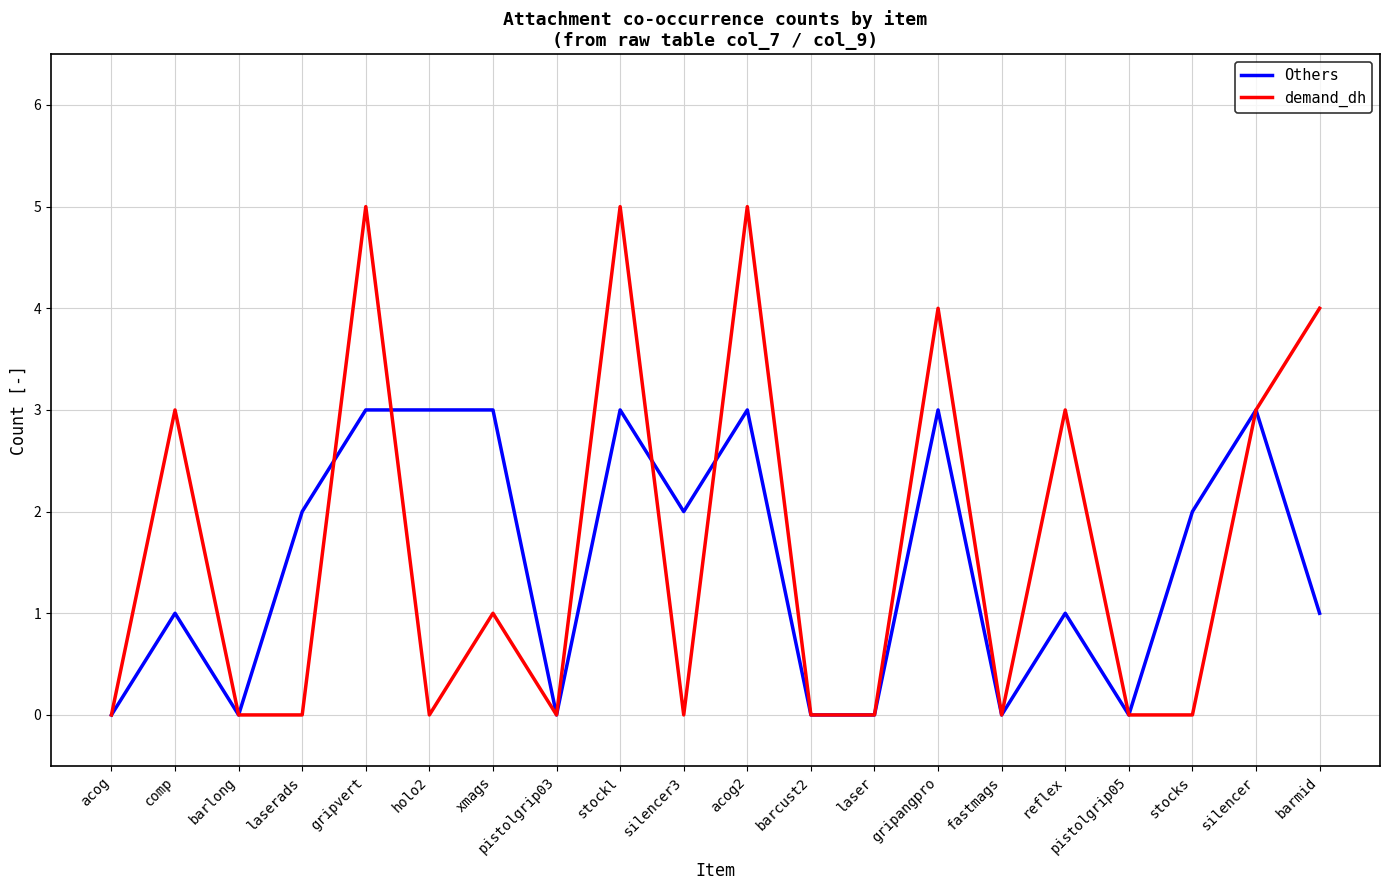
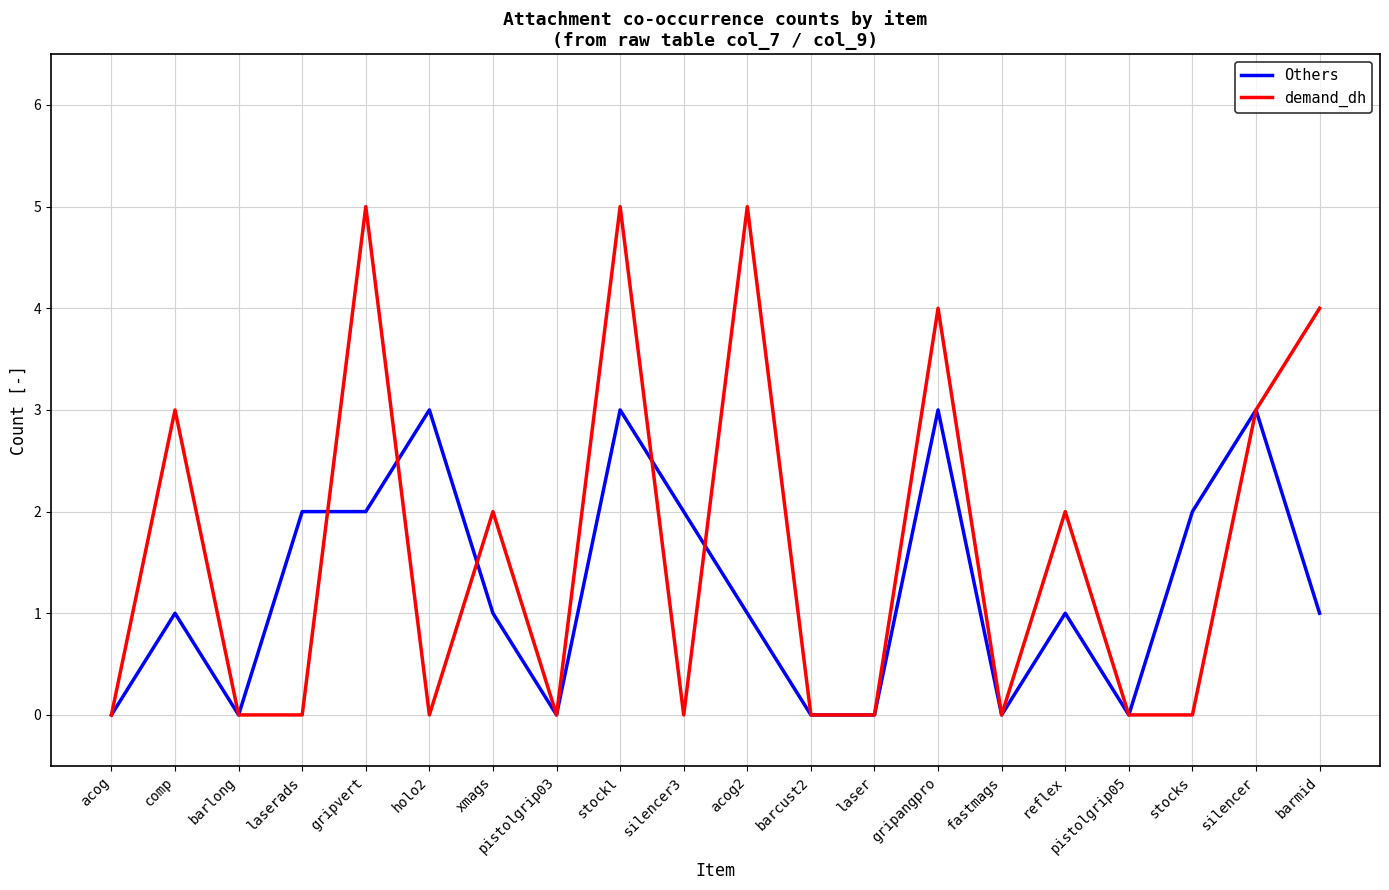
  {
    "Others": {
      "comp": 1,
      "laserads": 2,
-     "gripvert": 3,
+     "gripvert": 2,
      "holo2": 3,
-     "xmags": 3,
+     "xmags": 1,
      "stockl": 3,
      "silencer3": 2,
-     "acog2": 3,
+     "acog2": 1,
      "gripangpro": 3,
      "reflex": 1,
      "stocks": 2,
      "barmid": 1
    },
    "demand_dh": {
      "comp": 3,
      "laserads": 0,
      "gripvert": 5,
      "holo2": 0,
-     "xmags": 1,
+     "xmags": 2,
      "stockl": 5,
      "silencer3": 0,
      "acog2": 5,
      "gripangpro": 4,
-     "reflex": 3,
+     "reflex": 2,
      "stocks": 0,
      "barmid": 4
    }
  }
